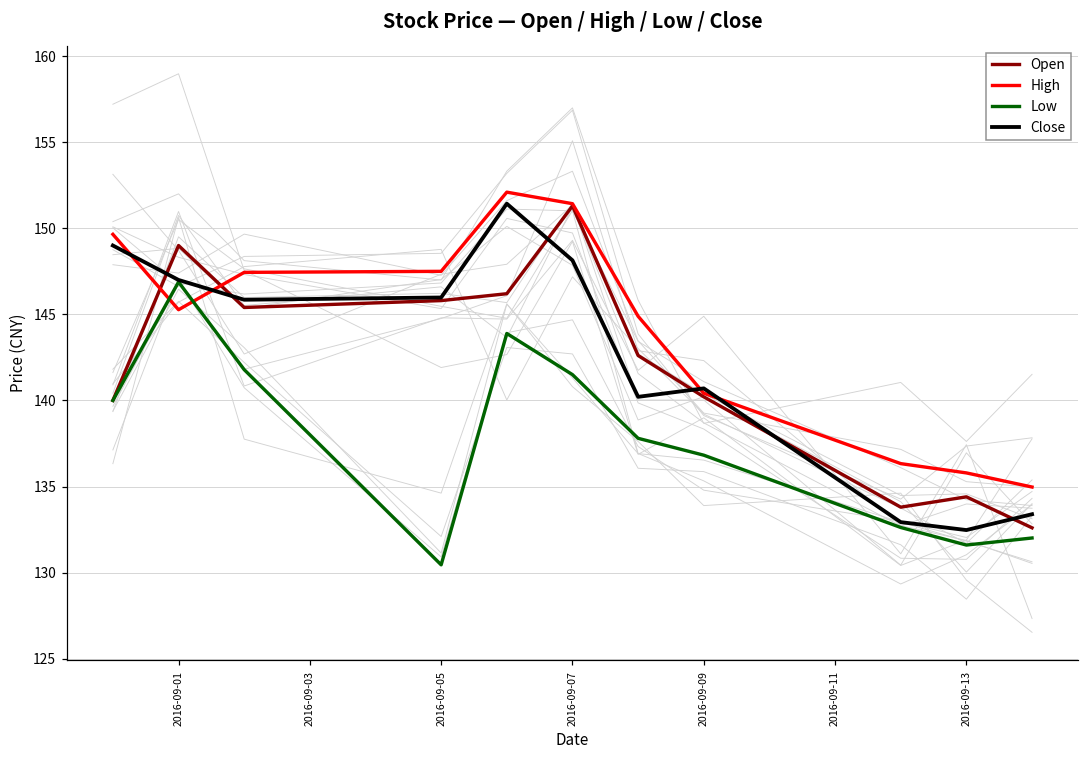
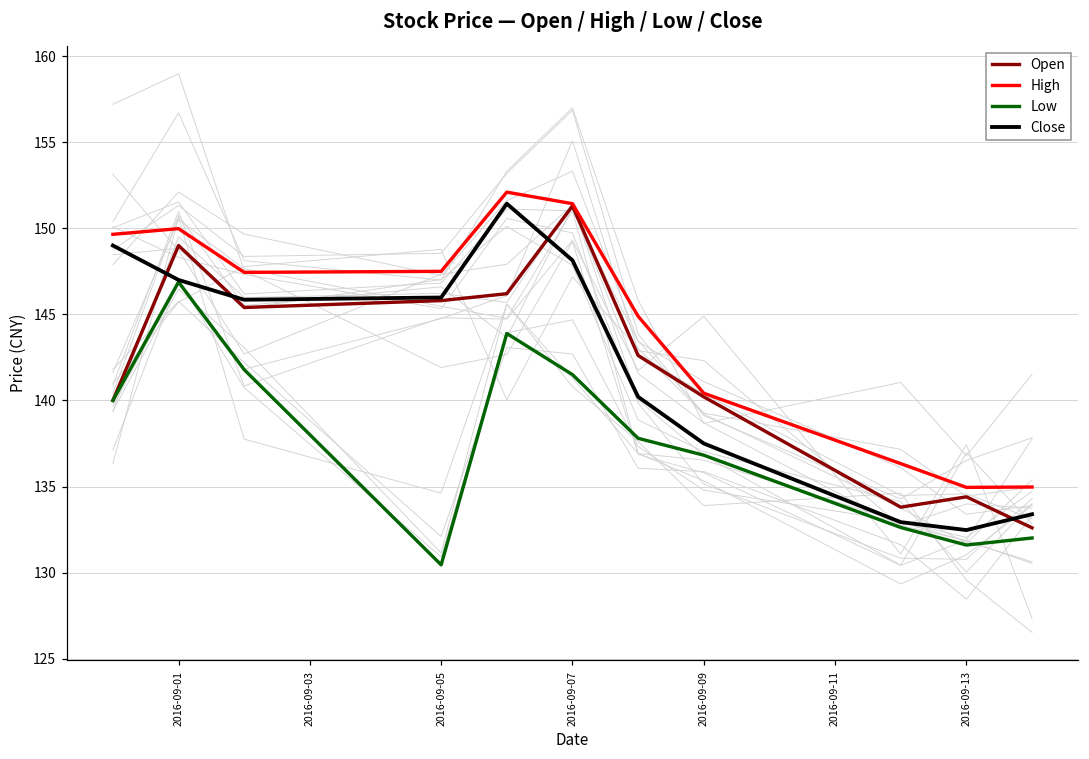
  {
    "Open": {
      "2016-09-01": 149.0,
      "2016-09-05": 145.8
    },
    "High": {
-     "2016-09-01": 145.3,
+     "2016-09-01": 150.0,
      "2016-09-05": 147.5,
-     "2016-09-13": 135.8
+     "2016-09-13": 135.0
    },
    "Low": {
      "2016-09-05": 130.5,
      "2016-09-07": 141.5
    },
    "Close": {
      "2016-09-05": 146.0,
      "2016-09-07": 148.1,
-     "2016-09-09": 140.7,
+     "2016-09-09": 137.5,
      "2016-09-13": 132.5
    }
  }
